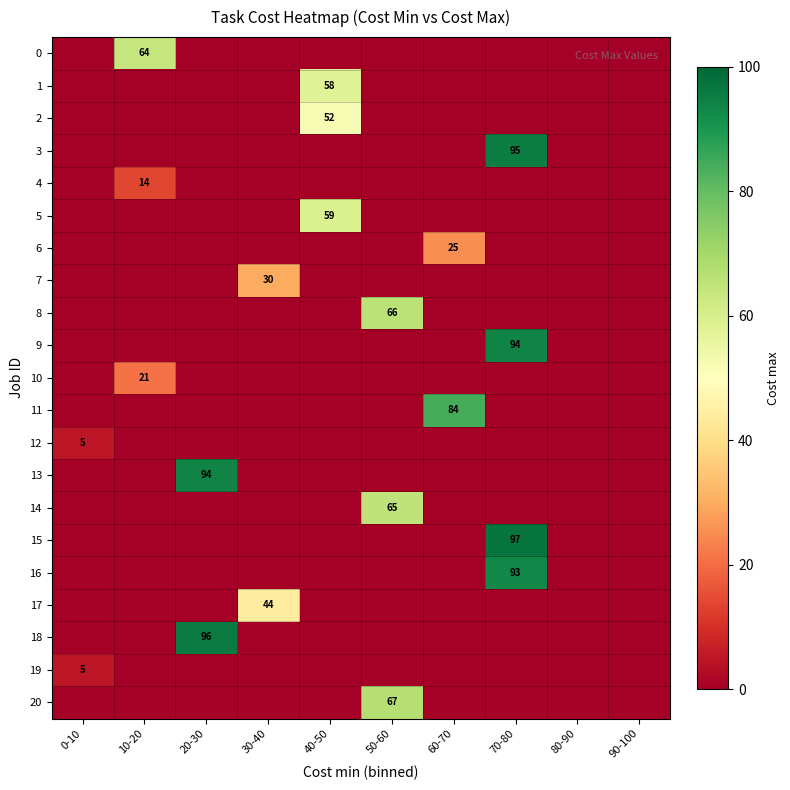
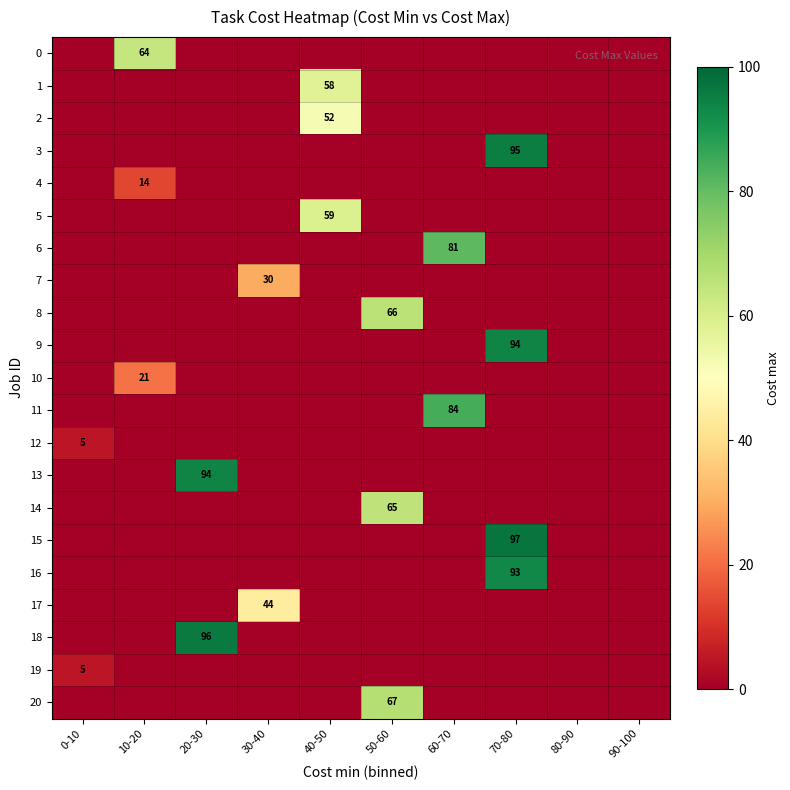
  {
    "0": {
      "10-20": 64
    },
    "1": {
      "40-50": 58
    },
    "2": {
      "40-50": 52
    },
    "3": {
      "70-80": 95
    },
    "4": {
      "10-20": 14
    },
    "5": {
      "40-50": 59
    },
    "6": {
-     "60-70": 25
+     "60-70": 81
    },
    "7": {
      "30-40": 30
    },
    "8": {
      "50-60": 66
    },
    "9": {
      "70-80": 94
    },
    "10": {
      "10-20": 21
    },
    "11": {
      "60-70": 84
    },
    "12": {
      "0-10": 5
    },
    "13": {
      "20-30": 94
    },
    "14": {
      "50-60": 65
    },
    "15": {
      "70-80": 97
    },
    "16": {
      "70-80": 93
    },
    "17": {
      "30-40": 44
    },
    "18": {
      "20-30": 96
    },
    "19": {
      "0-10": 5
    },
    "20": {
      "50-60": 67
    }
  }
